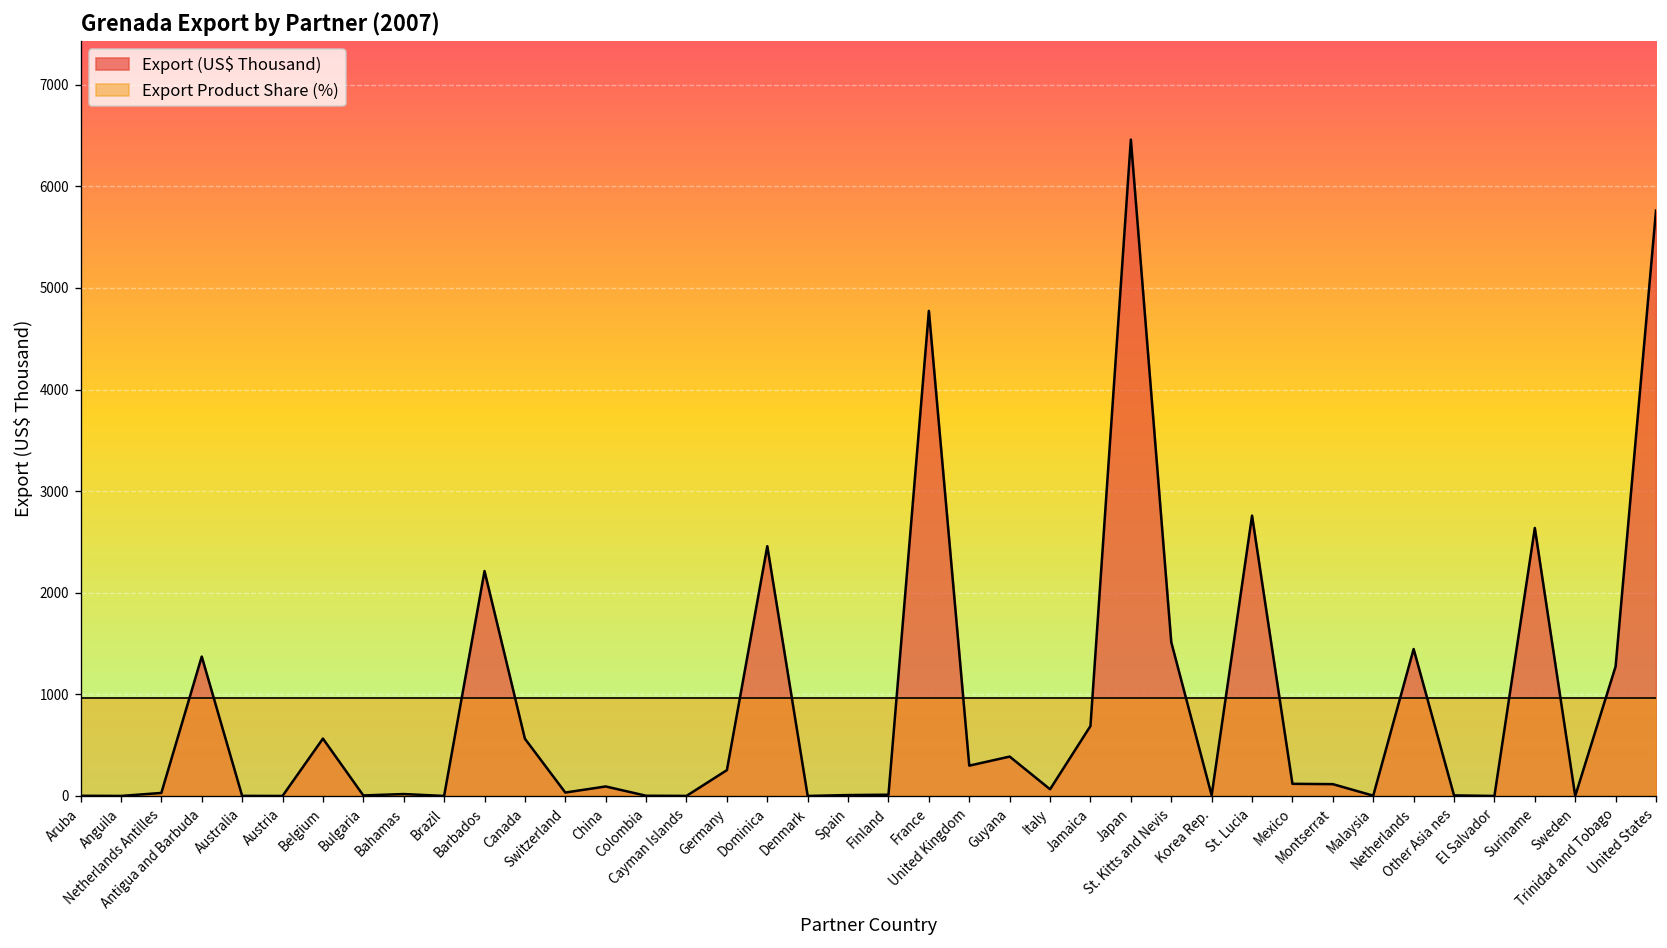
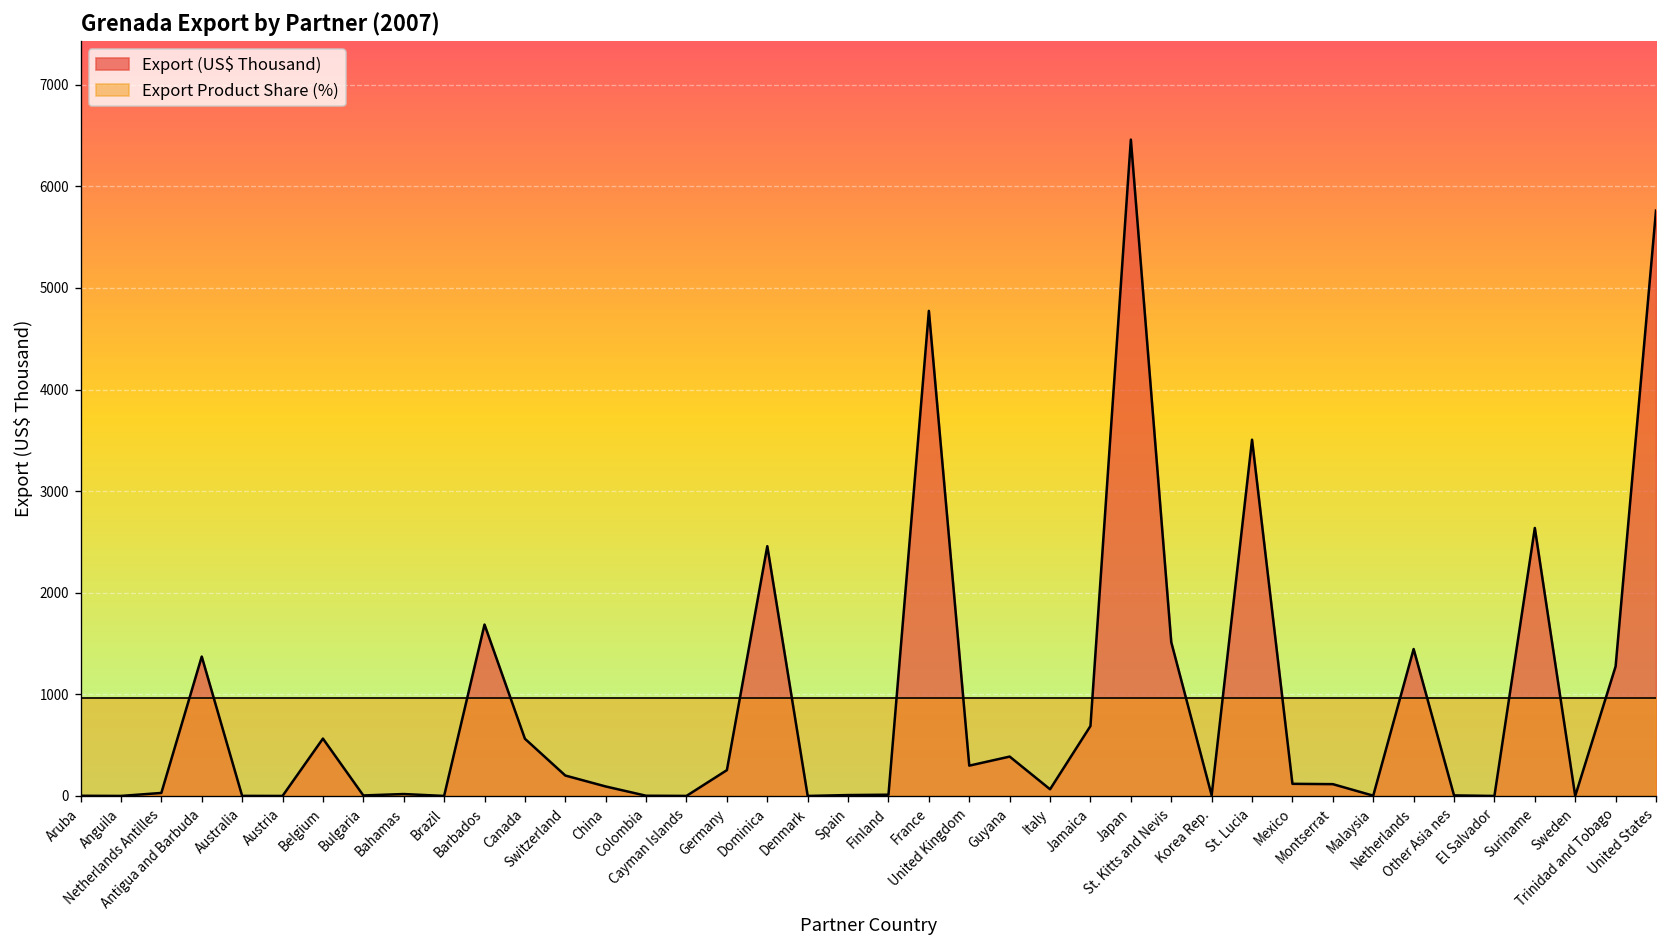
  {
    "Export (US$ Thousand)": {
      "Aruba": 0,
      "Anguila": 0,
      "Netherlands Antilles": 0,
      "Antigua and Barbuda": 1400,
      "Australia": 0,
      "Austria": 0,
      "Belgium": 600,
      "Bulgaria": 0,
      "Bahamas": 0,
      "Brazil": 0,
-     "Barbados": 2200,
+     "Barbados": 1700,
      "Canada": 600,
-     "Switzerland": 0,
+     "Switzerland": 200,
      "China": 100,
      "Colombia": 0,
      "Cayman Islands": 0,
      "Germany": 300,
      "Dominica": 2500,
      "Denmark": 0,
      "Spain": 0,
      "Finland": 0,
      "France": 4800,
      "United Kingdom": 300,
      "Guyana": 400,
      "Italy": 100,
      "Jamaica": 700,
      "Japan": 6500,
      "St. Kitts and Nevis": 1500,
      "Korea Rep.": 0,
-     "St. Lucia": 2800,
+     "St. Lucia": 3500,
      "Mexico": 100,
      "Montserrat": 100,
      "Malaysia": 0,
      "Netherlands": 1400,
      "Other Asia nes": 0,
      "El Salvador": 0,
      "Suriname": 2600,
      "Sweden": 0,
      "Trinidad and Tobago": 1300,
      "United States": 5800
    },
    "Export Product Share (%)": {
      "Aruba": 1000,
      "Anguila": 1000,
      "Netherlands Antilles": 1000,
      "Antigua and Barbuda": 1000,
      "Australia": 1000,
      "Austria": 1000,
      "Belgium": 1000,
      "Bulgaria": 1000,
      "Bahamas": 1000,
      "Brazil": 1000,
      "Barbados": 1000,
      "Canada": 1000,
      "Switzerland": 1000,
      "China": 1000,
      "Colombia": 1000,
      "Cayman Islands": 1000,
      "Germany": 1000,
      "Dominica": 1000,
      "Denmark": 1000,
      "Spain": 1000,
      "Finland": 1000,
      "France": 1000,
      "United Kingdom": 1000,
      "Guyana": 1000,
      "Italy": 1000,
      "Jamaica": 1000,
      "Japan": 1000,
      "St. Kitts and Nevis": 1000,
      "Korea Rep.": 1000,
      "St. Lucia": 1000,
      "Mexico": 1000,
      "Montserrat": 1000,
      "Malaysia": 1000,
      "Netherlands": 1000,
      "Other Asia nes": 1000,
      "El Salvador": 1000,
      "Suriname": 1000,
      "Sweden": 1000,
      "Trinidad and Tobago": 1000,
      "United States": 1000
    }
  }
